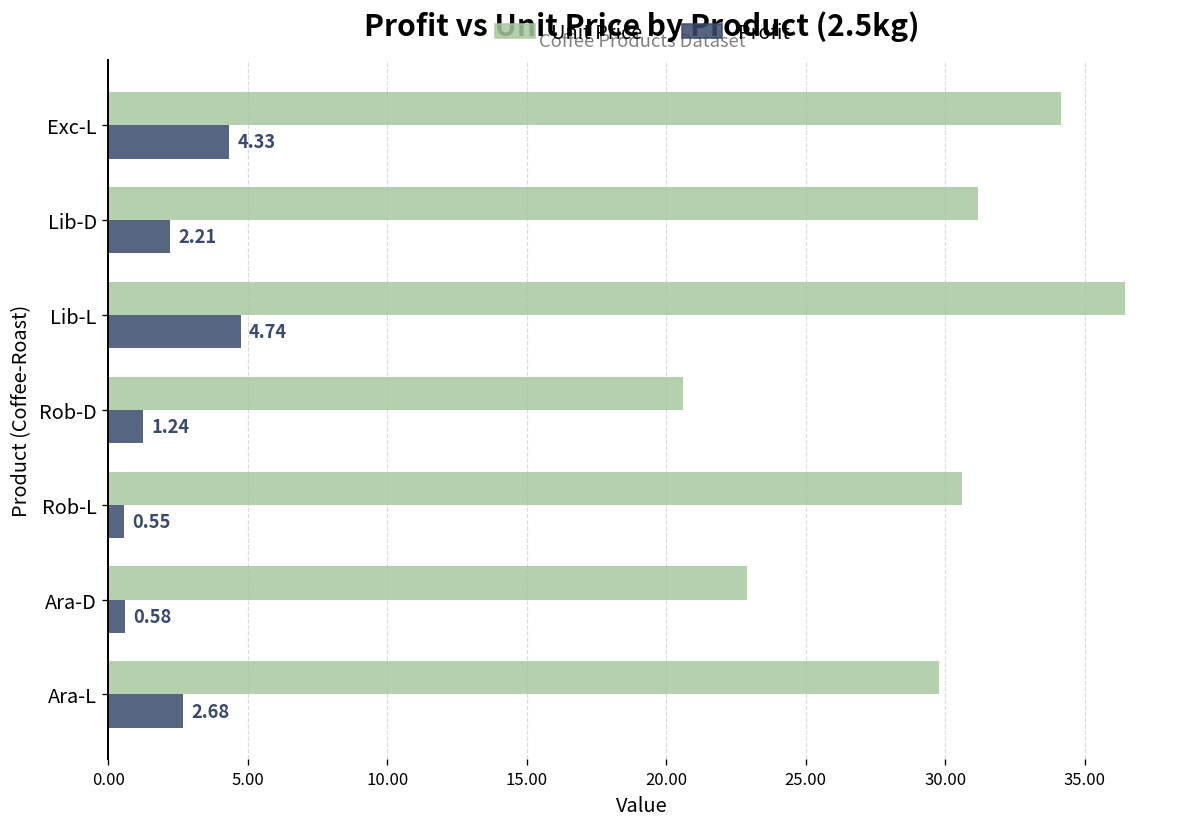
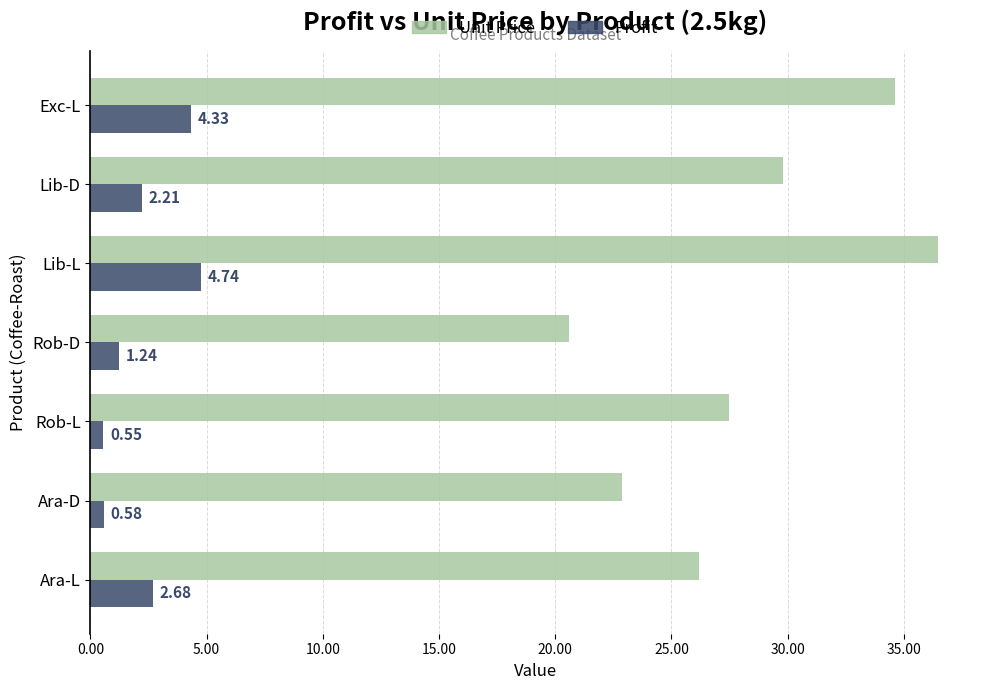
  {
    "Unit Price": {
-     "Exc-L": 34.2,
-     "Lib-D": 31.2,
+     "Exc-L": 34.6,
+     "Lib-D": 29.8,
      "Lib-L": 36.5,
      "Rob-D": 20.6,
-     "Rob-L": 30.6,
+     "Rob-L": 27.5,
      "Ara-D": 22.9,
-     "Ara-L": 29.8
+     "Ara-L": 26.2
    },
    "Profit": {
      "Exc-L": 4.33,
      "Lib-D": 2.21,
      "Lib-L": 4.74,
      "Rob-D": 1.24,
      "Rob-L": 0.55,
      "Ara-D": 0.58,
      "Ara-L": 2.68
    }
  }
